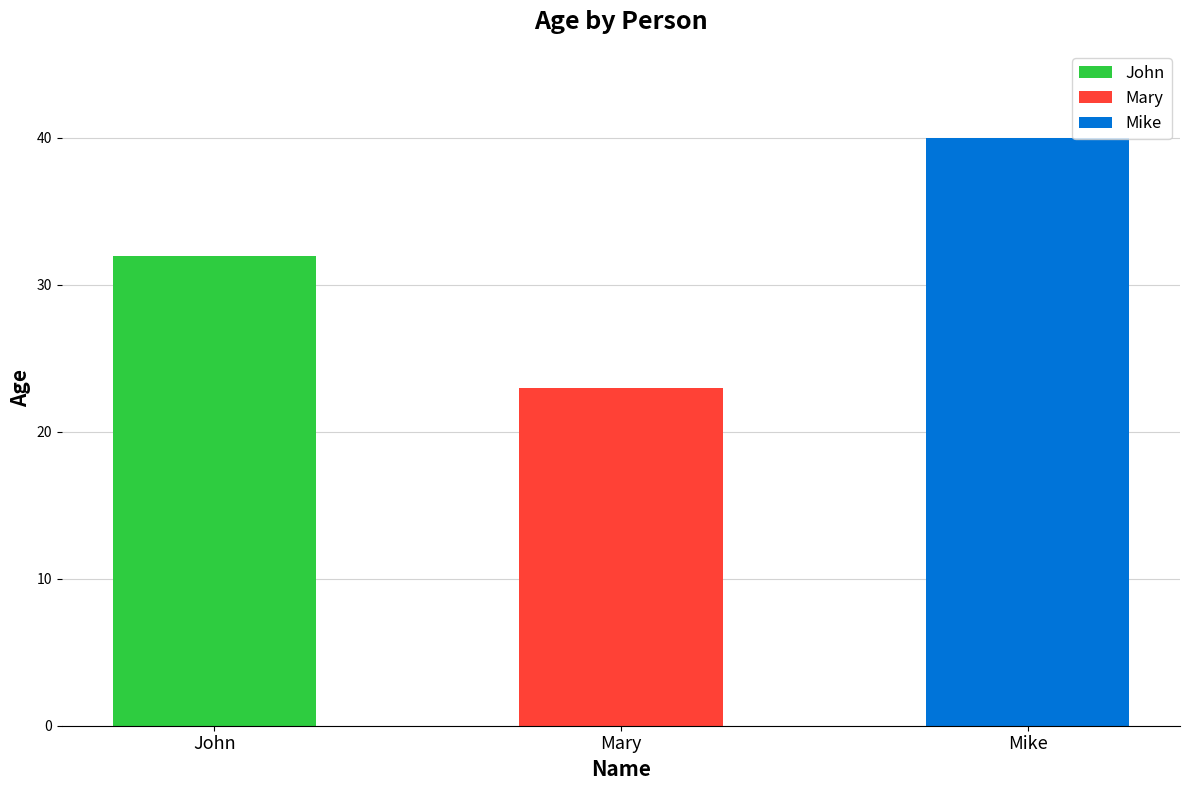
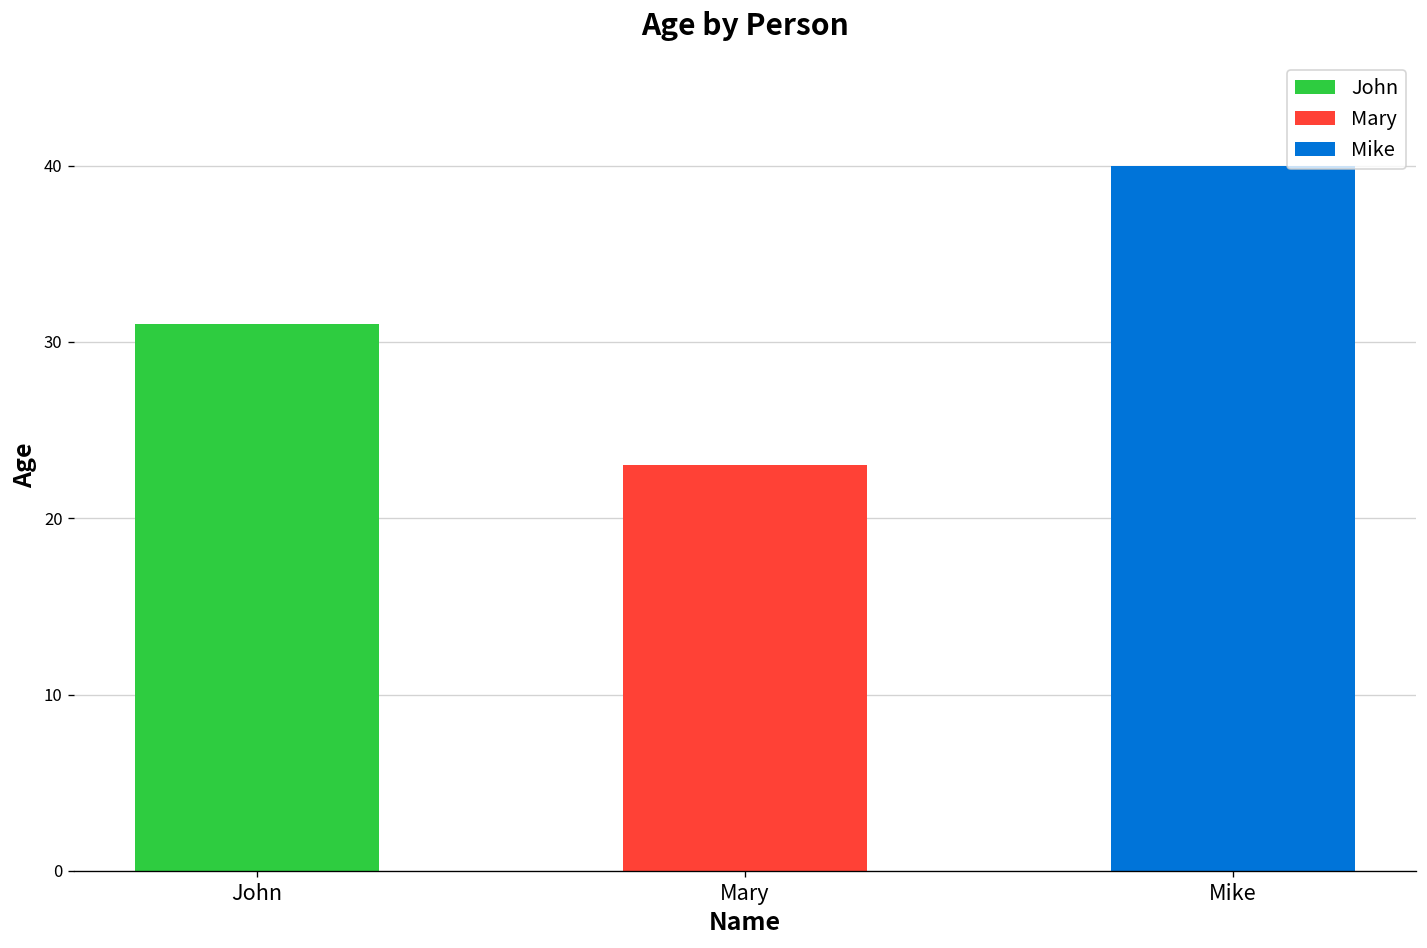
  {
-   "John": 32,
+   "John": 31,
    "Mary": 23,
    "Mike": 40
  }
